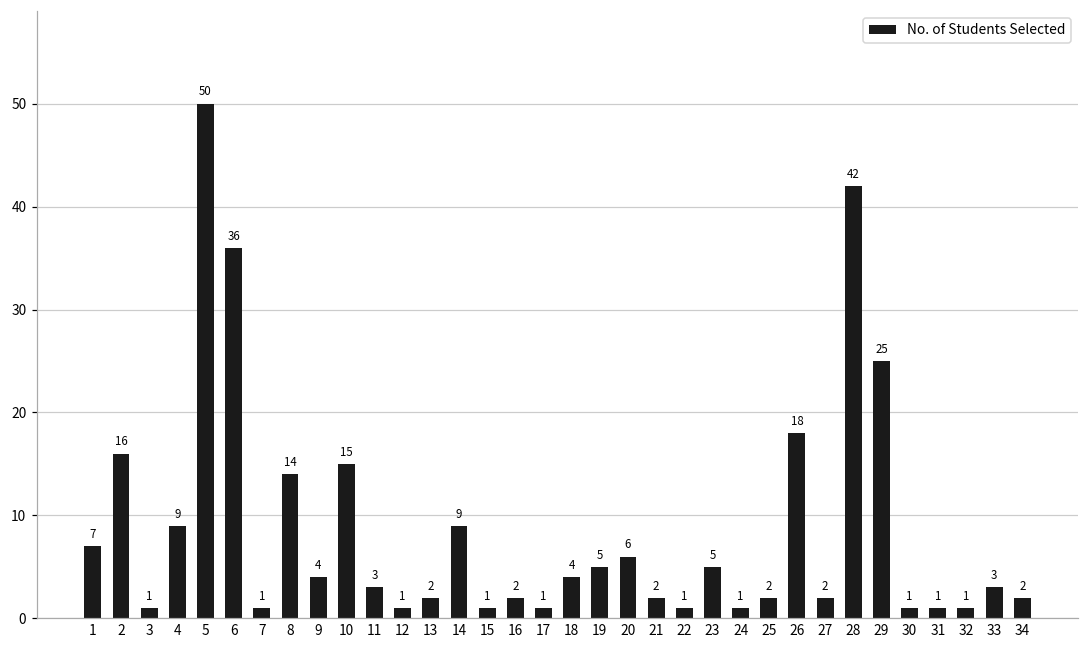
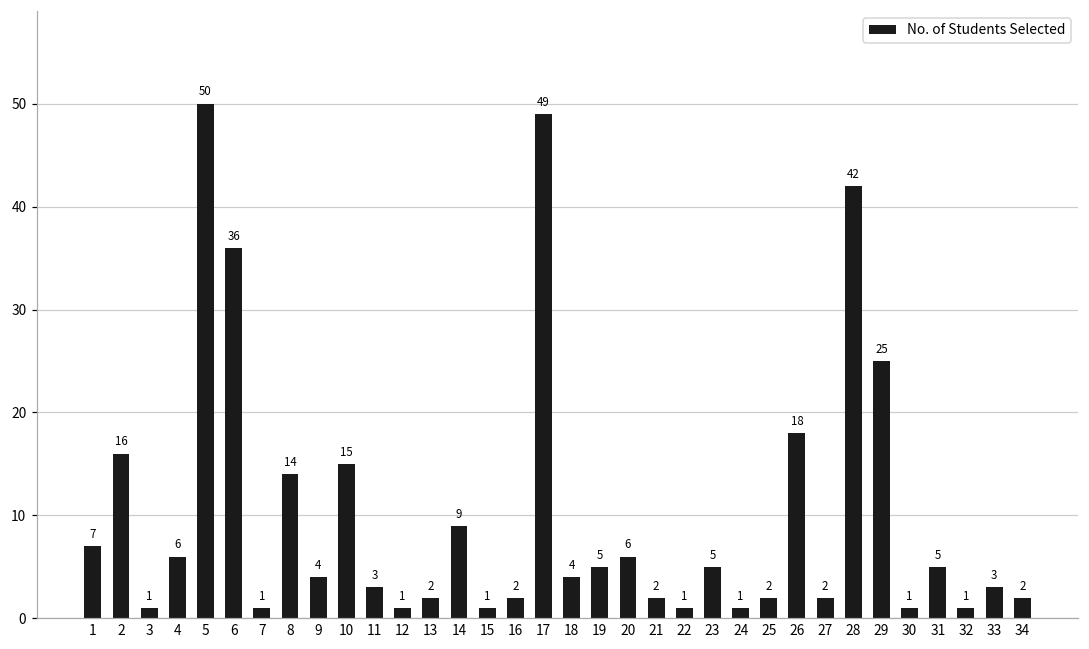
  {
    "1": 7,
    "2": 16,
    "3": 1,
-   "4": 9,
+   "4": 6,
    "5": 50,
    "6": 36,
    "7": 1,
    "8": 14,
    "9": 4,
    "10": 15,
    "11": 3,
    "12": 1,
    "13": 2,
    "14": 9,
    "15": 1,
    "16": 2,
-   "17": 1,
+   "17": 49,
    "18": 4,
    "19": 5,
    "20": 6,
    "21": 2,
    "22": 1,
    "23": 5,
    "24": 1,
    "25": 2,
    "26": 18,
    "27": 2,
    "28": 42,
    "29": 25,
    "30": 1,
-   "31": 1,
+   "31": 5,
    "32": 1,
    "33": 3,
    "34": 2
  }
